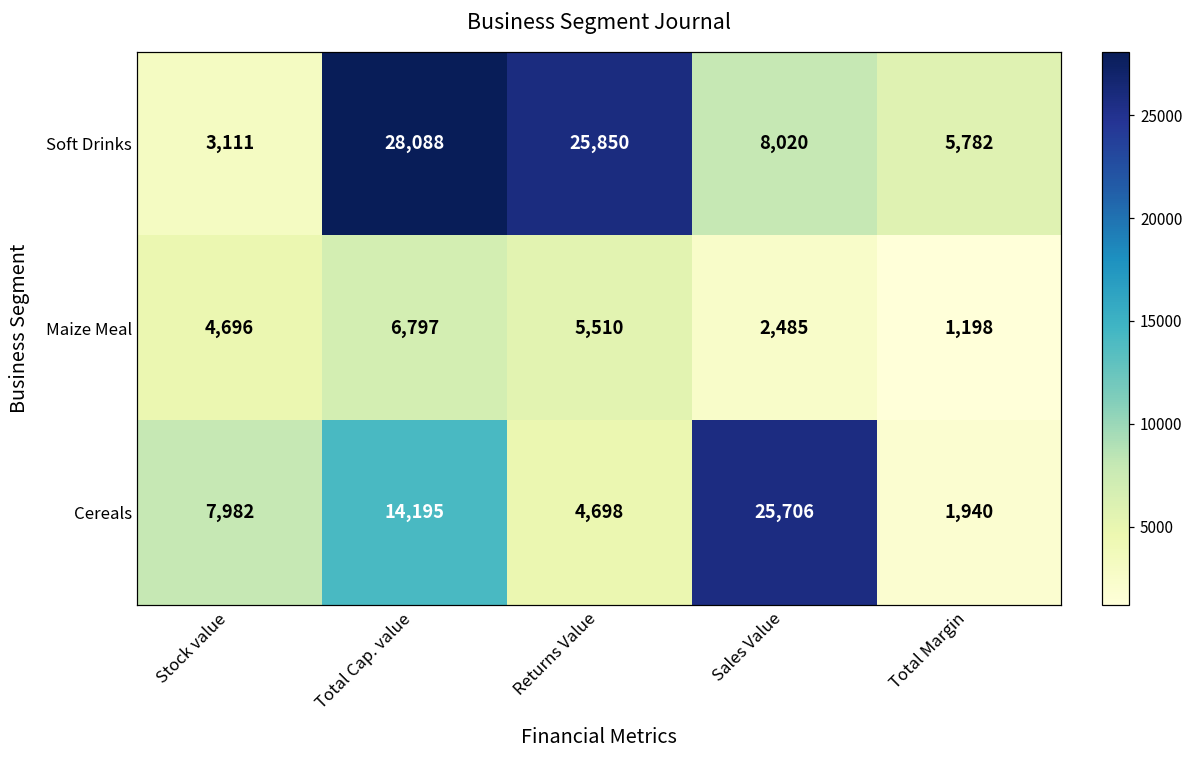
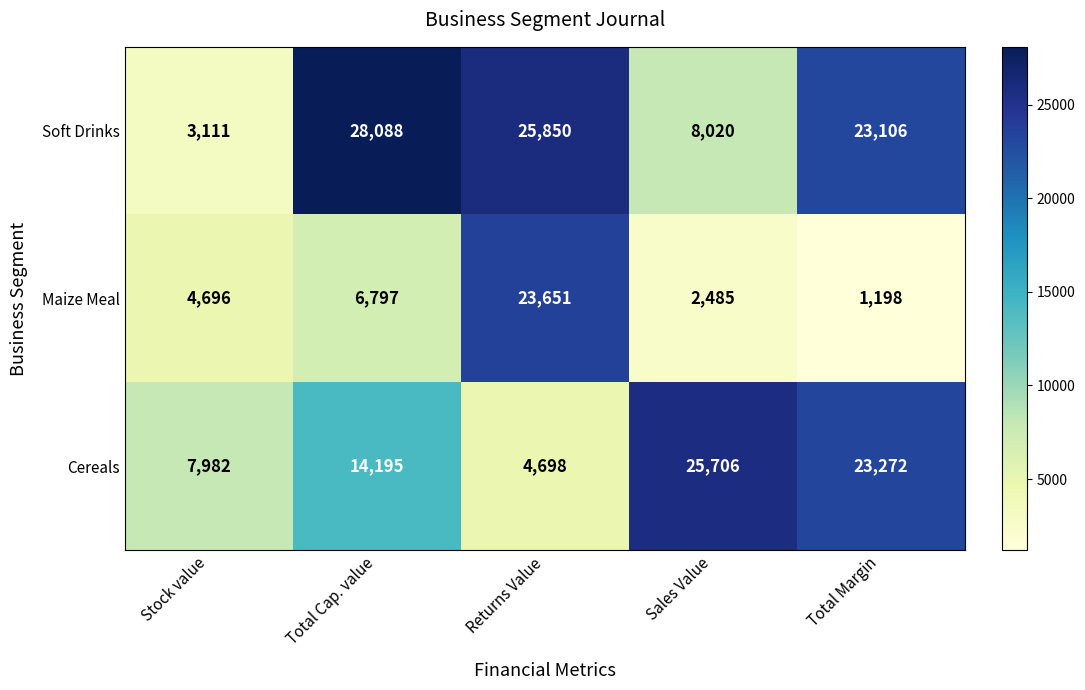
  {
    "Soft Drinks": {
      "Stock value": "3,111",
      "Total Cap. value": "28,088",
      "Returns Value": "25,850",
      "Sales Value": "8,020",
-     "Total Margin": "5,782"
+     "Total Margin": "23,106"
    },
    "Maize Meal": {
      "Stock value": "4,696",
      "Total Cap. value": "6,797",
-     "Returns Value": "5,510",
+     "Returns Value": "23,651",
      "Sales Value": "2,485",
      "Total Margin": "1,198"
    },
    "Cereals": {
      "Stock value": "7,982",
      "Total Cap. value": "14,195",
      "Returns Value": "4,698",
      "Sales Value": "25,706",
-     "Total Margin": "1,940"
+     "Total Margin": "23,272"
    }
  }
